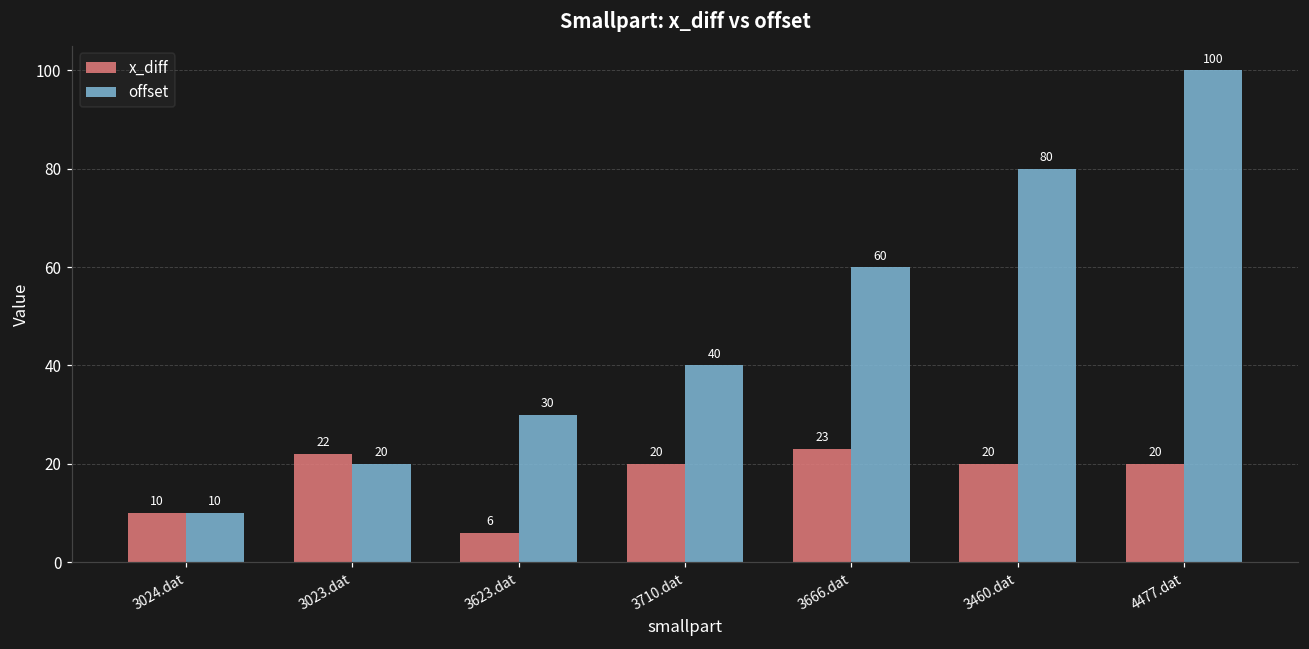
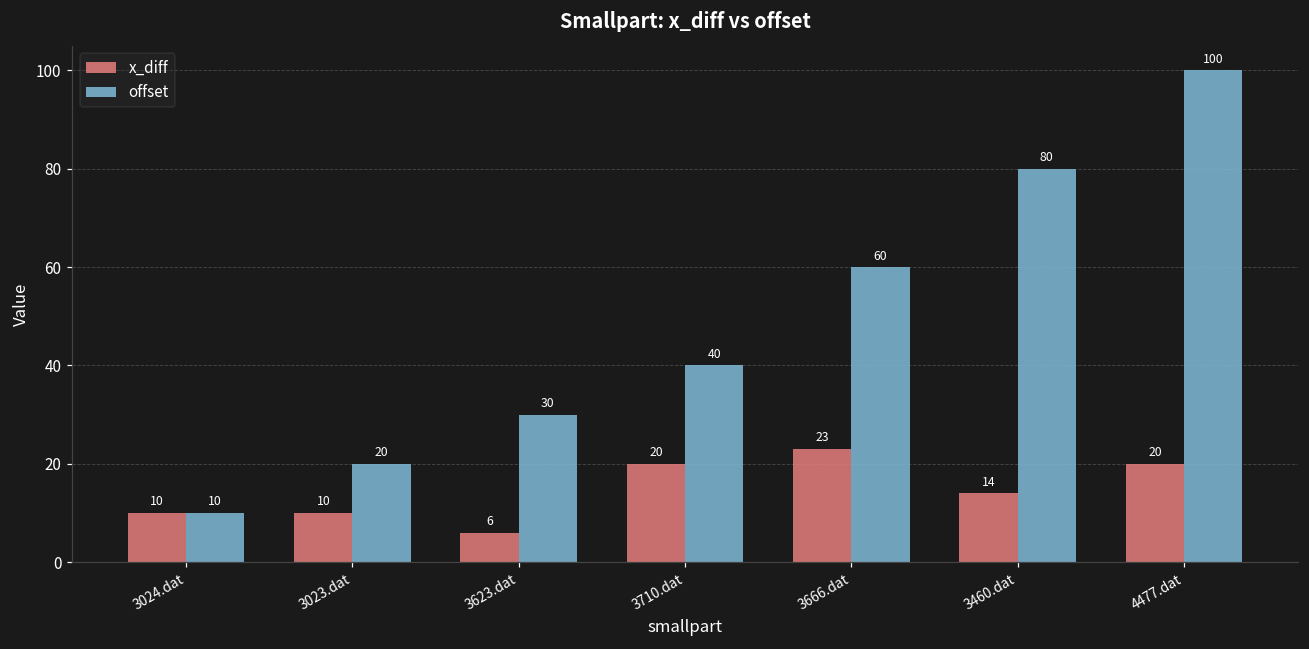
  {
    "x_diff": {
      "3024.dat": 10,
-     "3023.dat": 22,
+     "3023.dat": 10,
      "3623.dat": 6,
      "3710.dat": 20,
      "3666.dat": 23,
-     "3460.dat": 20,
+     "3460.dat": 14,
      "4477.dat": 20
    },
    "offset": {
      "3024.dat": 10,
      "3023.dat": 20,
      "3623.dat": 30,
      "3710.dat": 40,
      "3666.dat": 60,
      "3460.dat": 80,
      "4477.dat": 100
    }
  }
